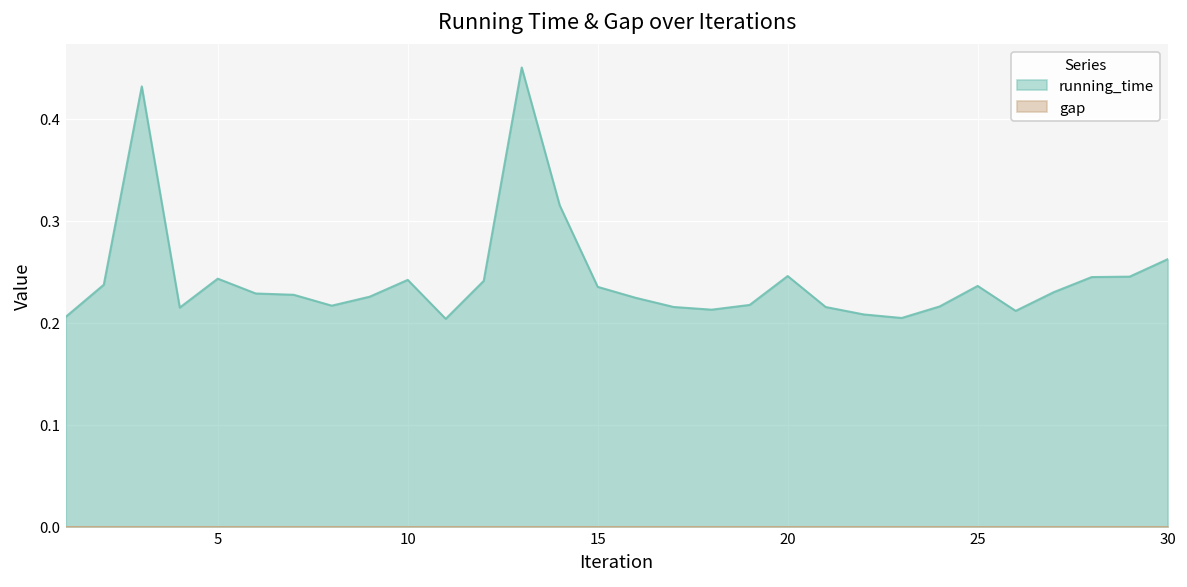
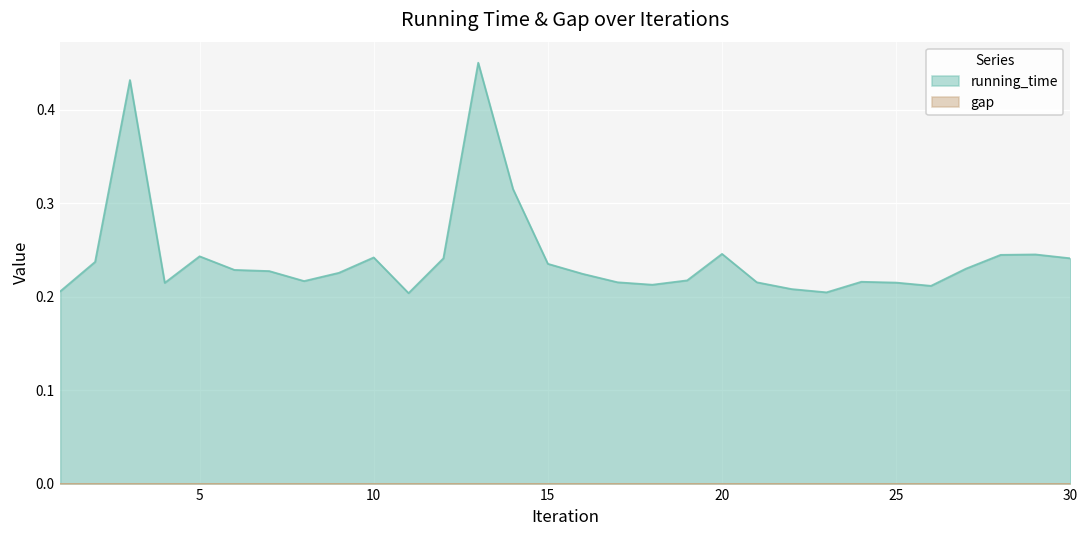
  {
    "running_time": {
      "5": 0.24,
      "10": 0.24,
      "15": 0.24,
      "20": 0.25,
-     "25": 0.24,
-     "30": 0.26
+     "25": 0.21,
+     "30": 0.24
    },
    "gap": {
      "5": 0.00,
      "10": 0.00,
      "15": 0.00,
      "20": 0.00,
      "25": 0.00,
      "30": 0.00
    }
  }
